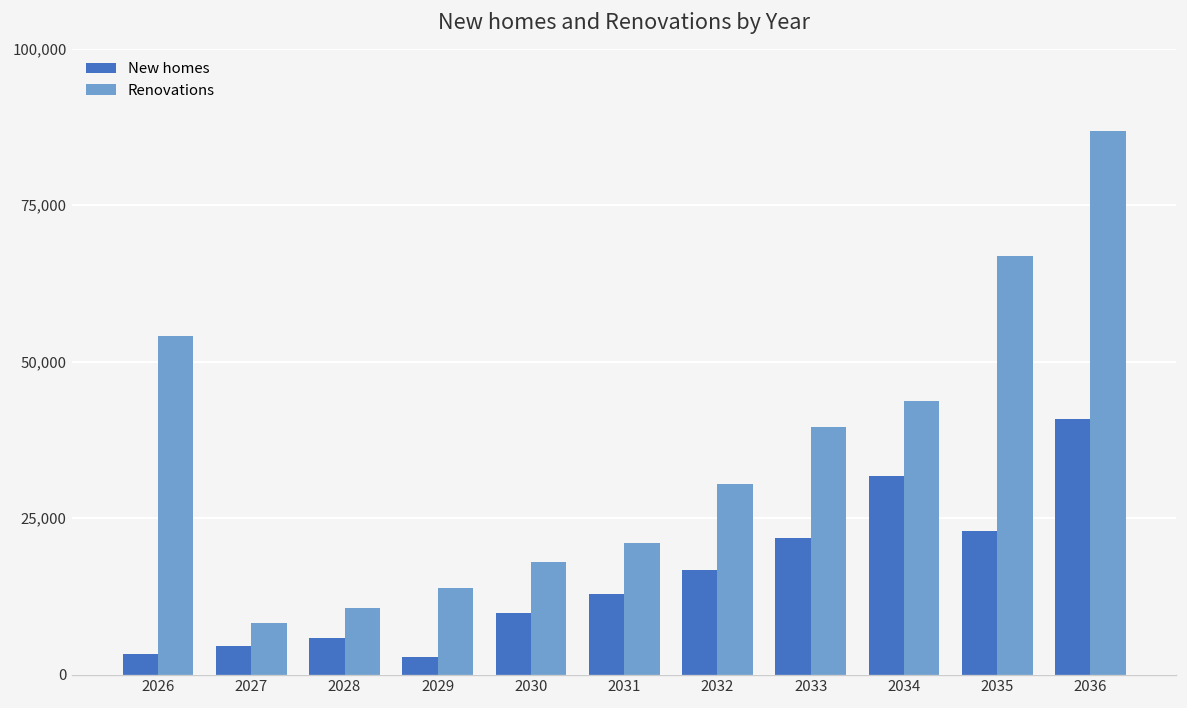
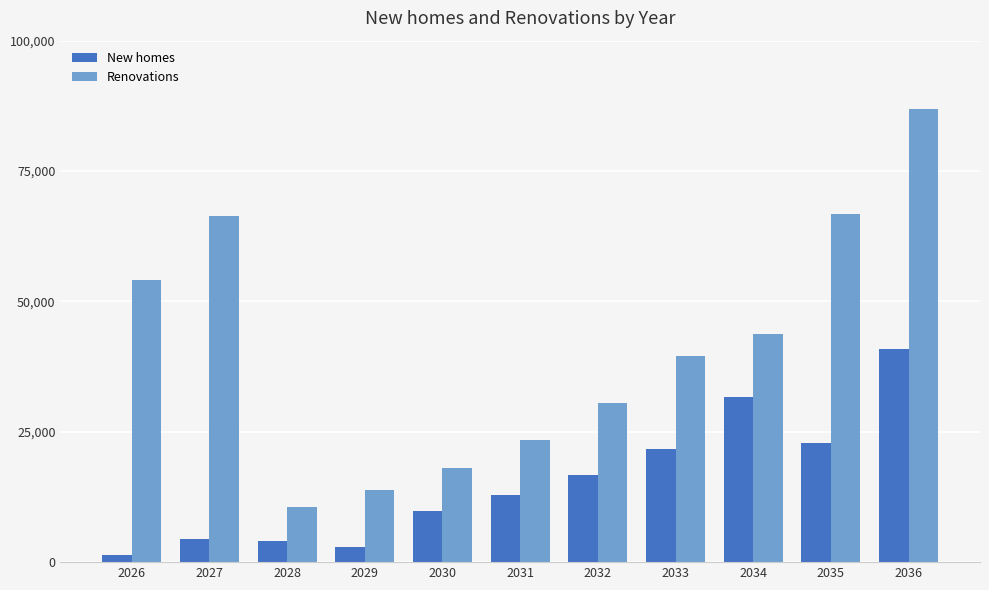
  {
    "New homes": {
-     "2026": "3,000",
+     "2026": "1,000",
      "2027": "5,000",
-     "2028": "6,000",
+     "2028": "4,000",
      "2029": "3,000",
      "2030": "10,000",
      "2031": "13,000",
      "2032": "17,000",
      "2033": "22,000",
      "2034": "32,000",
      "2035": "23,000",
      "2036": "41,000"
    },
    "Renovations": {
      "2026": "54,000",
-     "2027": "8,000",
+     "2027": "66,000",
      "2028": "11,000",
      "2029": "14,000",
      "2030": "18,000",
-     "2031": "21,000",
+     "2031": "23,000",
      "2032": "30,000",
      "2033": "40,000",
      "2034": "44,000",
      "2035": "67,000",
      "2036": "87,000"
    }
  }
